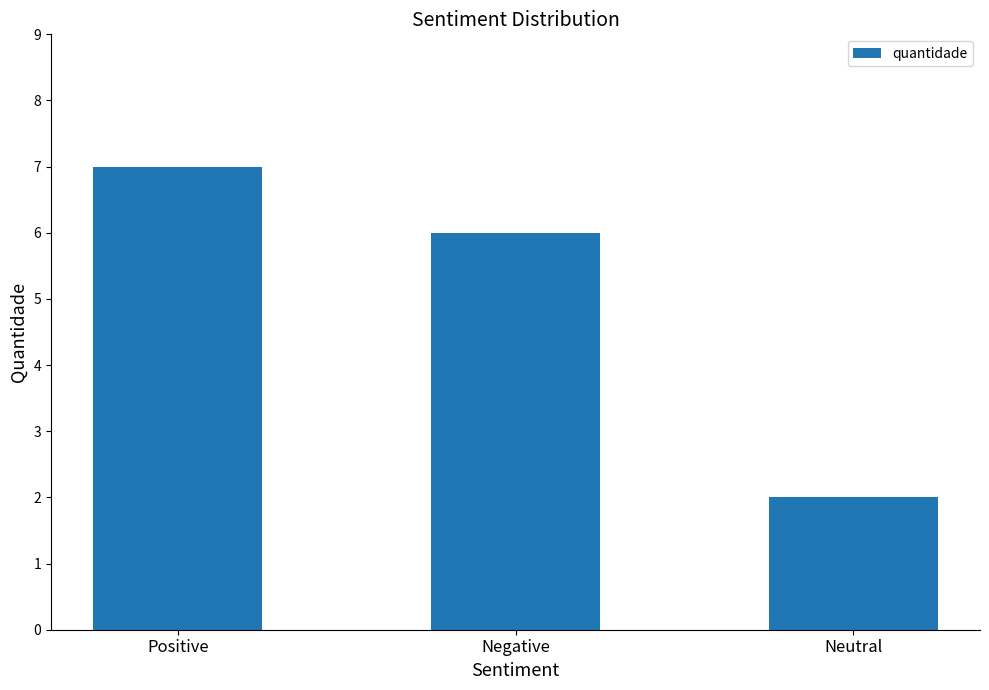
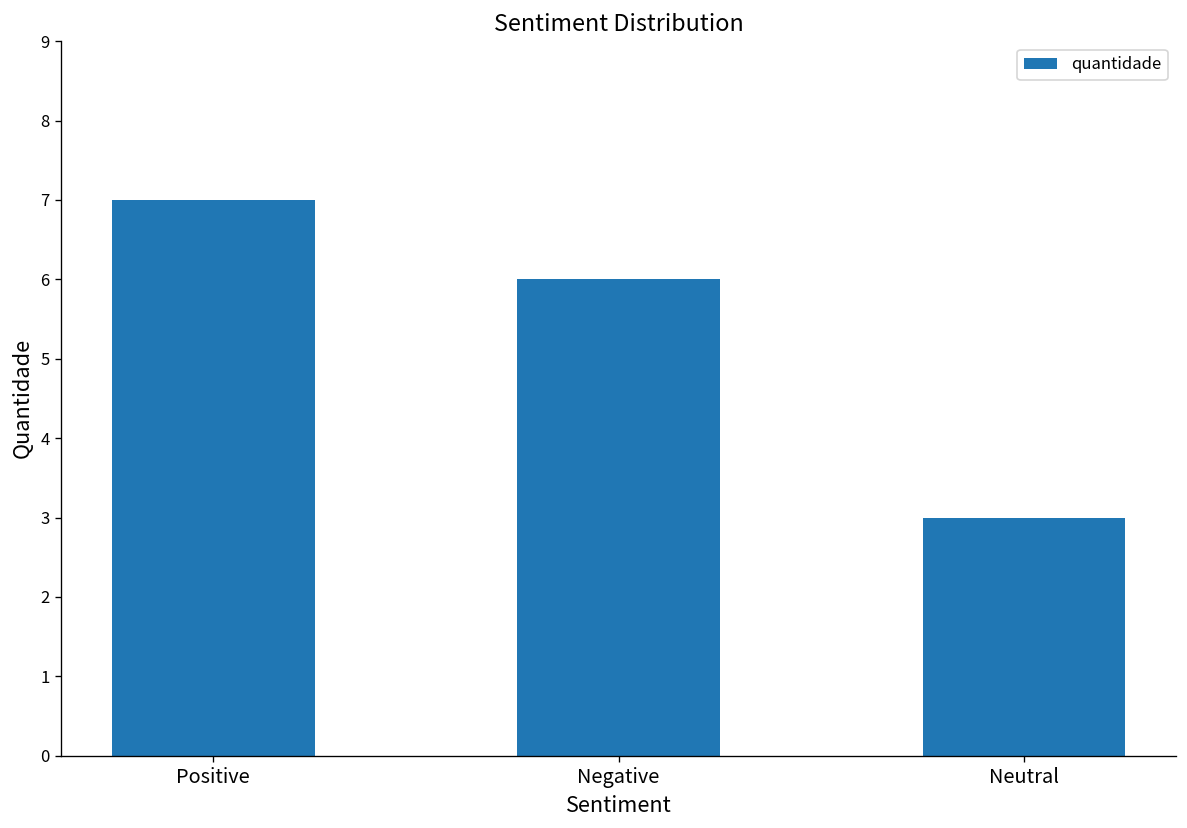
  {
    "Positive": 7,
    "Negative": 6,
-   "Neutral": 2
+   "Neutral": 3
  }
